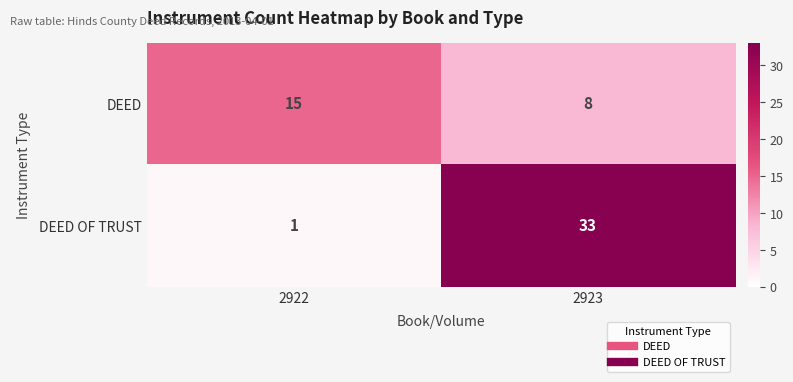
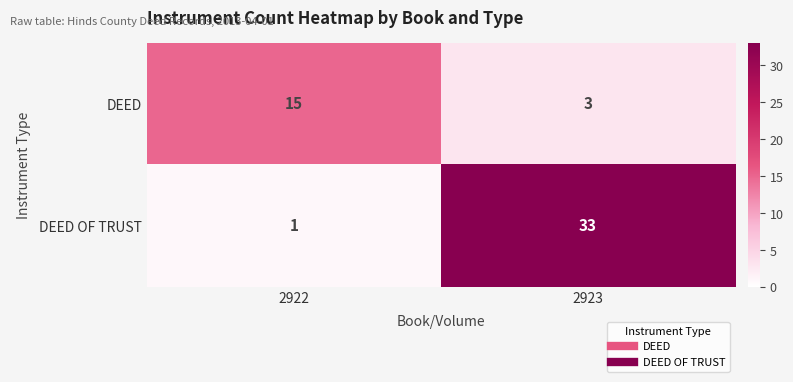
  {
    "DEED": {
      "2922": 15,
-     "2923": 8
+     "2923": 3
    },
    "DEED OF TRUST": {
      "2922": 1,
      "2923": 33
    }
  }
